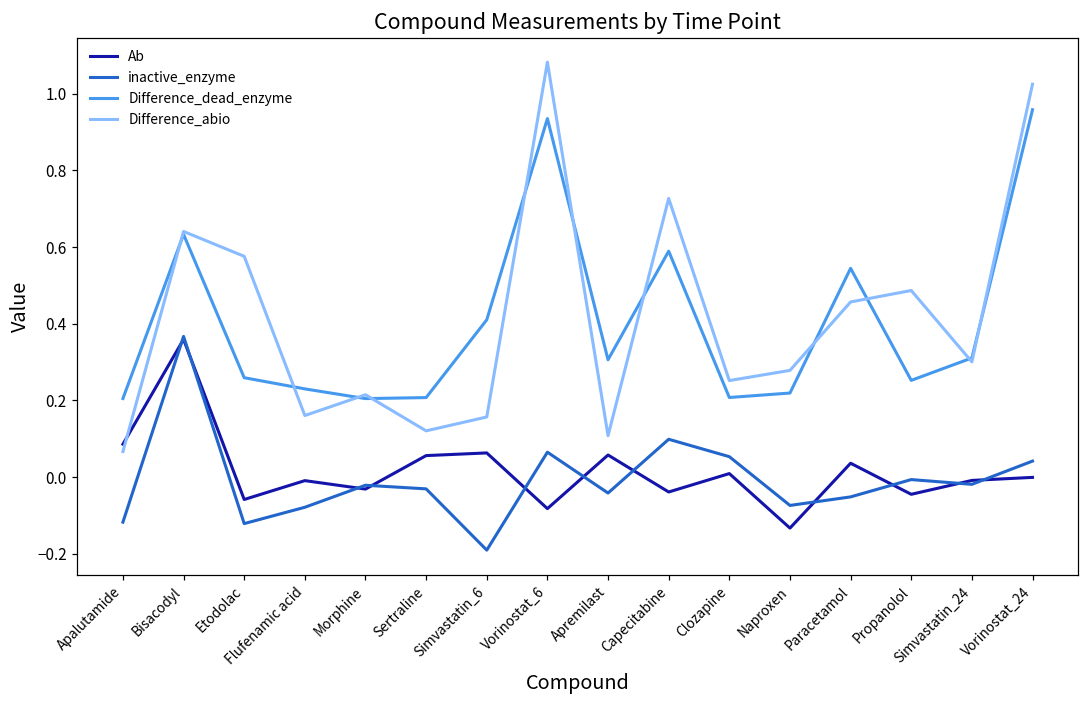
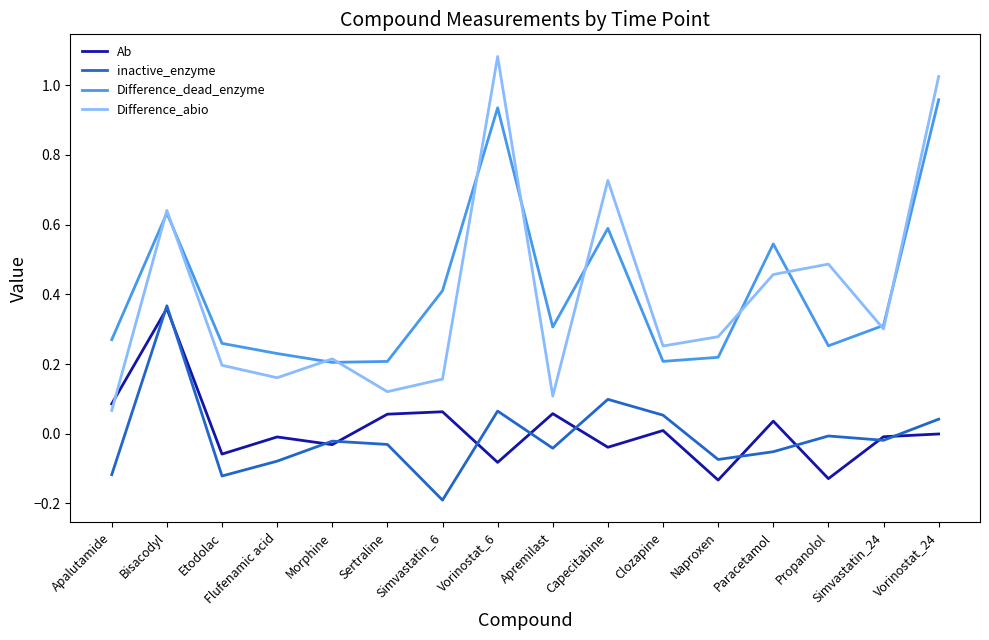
  {
    "Ab": {
      "Apalutamide": 0.09,
      "Bisacodyl": 0.36,
      "Etodolac": -0.06,
      "Flufenamic acid": -0.01,
      "Morphine": -0.03,
      "Sertraline": 0.06,
      "Simvastatin_6": 0.06,
      "Vorinostat_6": -0.08,
      "Apremilast": 0.06,
      "Capecitabine": -0.04,
      "Clozapine": 0.01,
      "Naproxen": -0.13,
      "Paracetamol": 0.04,
-     "Propanolol": -0.04,
+     "Propanolol": -0.13,
      "Simvastatin_24": -0.01,
      "Vorinostat_24": 0.00
    },
    "inactive_enzyme": {
      "Apalutamide": -0.12,
      "Bisacodyl": 0.37,
      "Etodolac": -0.12,
      "Flufenamic acid": -0.08,
      "Morphine": -0.02,
      "Sertraline": -0.03,
      "Simvastatin_6": -0.19,
      "Vorinostat_6": 0.07,
      "Apremilast": -0.04,
      "Capecitabine": 0.10,
      "Clozapine": 0.05,
      "Naproxen": -0.07,
      "Paracetamol": -0.05,
      "Propanolol": -0.01,
      "Simvastatin_24": -0.02,
      "Vorinostat_24": 0.04
    },
    "Difference_dead_enzyme": {
-     "Apalutamide": 0.21,
+     "Apalutamide": 0.27,
      "Bisacodyl": 0.63,
      "Etodolac": 0.26,
      "Flufenamic acid": 0.23,
      "Morphine": 0.20,
      "Sertraline": 0.21,
      "Simvastatin_6": 0.41,
      "Vorinostat_6": 0.93,
      "Apremilast": 0.31,
      "Capecitabine": 0.59,
      "Clozapine": 0.21,
      "Naproxen": 0.22,
      "Paracetamol": 0.54,
      "Propanolol": 0.25,
      "Simvastatin_24": 0.31,
      "Vorinostat_24": 0.96
    },
    "Difference_abio": {
      "Apalutamide": 0.07,
      "Bisacodyl": 0.64,
-     "Etodolac": 0.58,
+     "Etodolac": 0.20,
      "Flufenamic acid": 0.16,
      "Morphine": 0.21,
      "Sertraline": 0.12,
      "Simvastatin_6": 0.16,
      "Vorinostat_6": 1.08,
      "Apremilast": 0.11,
      "Capecitabine": 0.73,
      "Clozapine": 0.25,
      "Naproxen": 0.28,
      "Paracetamol": 0.46,
      "Propanolol": 0.49,
      "Simvastatin_24": 0.30,
      "Vorinostat_24": 1.02
    }
  }
